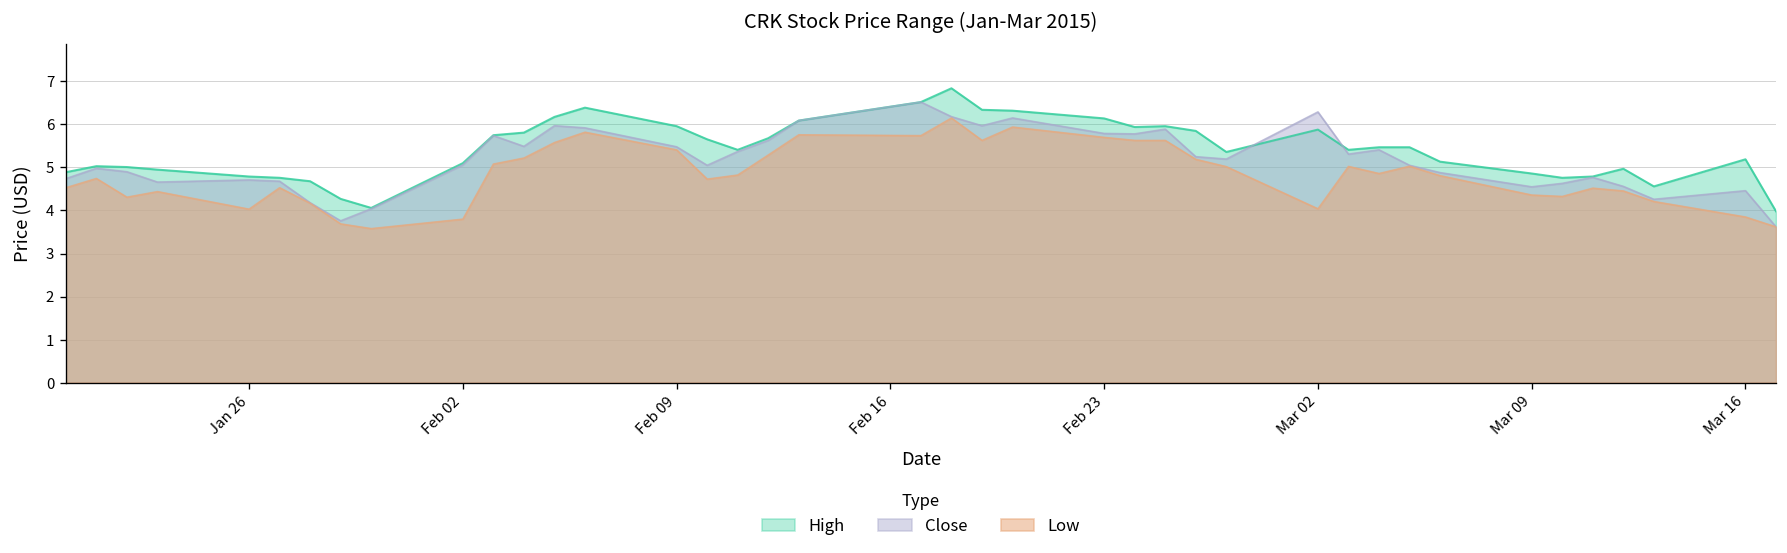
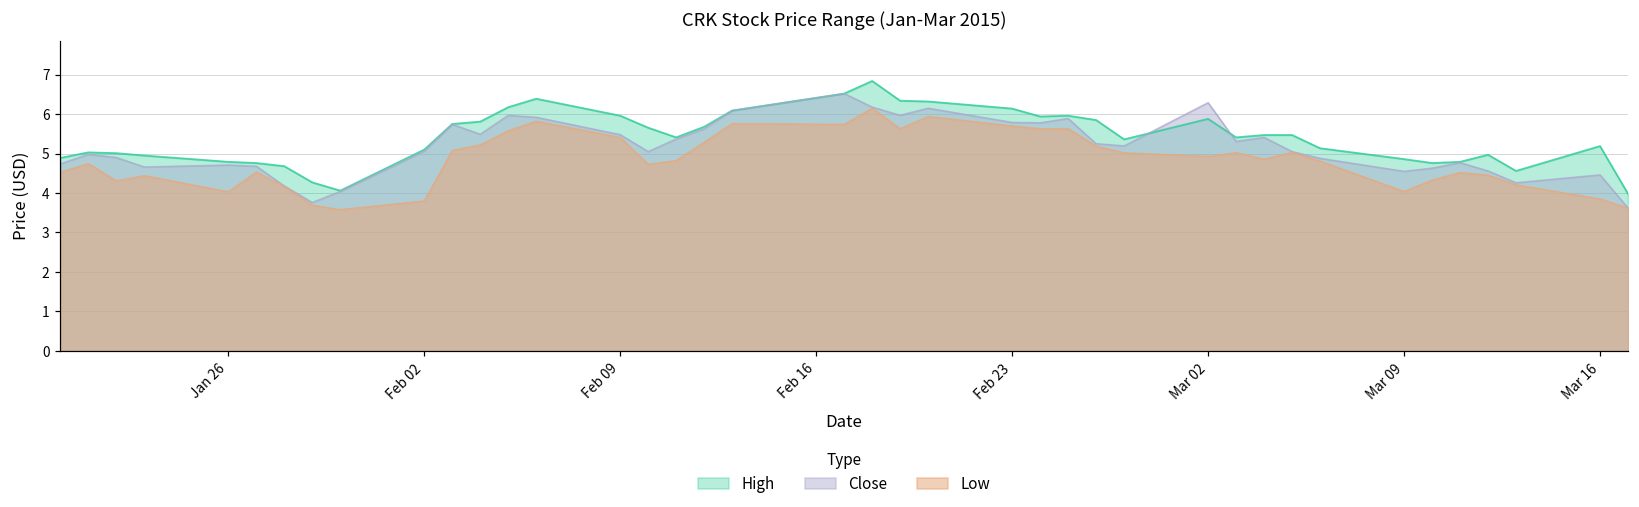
  {
    "High": {
      "Jan 26": 4.8,
      "Feb 09": 6.0,
      "Feb 23": 6.1,
      "Mar 02": 5.9,
      "Mar 09": 4.9,
      "Mar 16": 5.2
    },
    "Close": {
      "Jan 26": 4.7,
      "Feb 23": 5.8,
      "Mar 02": 6.3,
      "Mar 09": 4.6,
      "Mar 16": 4.5
    },
    "Low": {
      "Jan 26": 4.0,
      "Feb 02": 3.8,
      "Feb 23": 5.7,
-     "Mar 02": 4.0,
-     "Mar 09": 4.4,
+     "Mar 02": 4.9,
+     "Mar 09": 4.0,
      "Mar 16": 3.9
    }
  }
